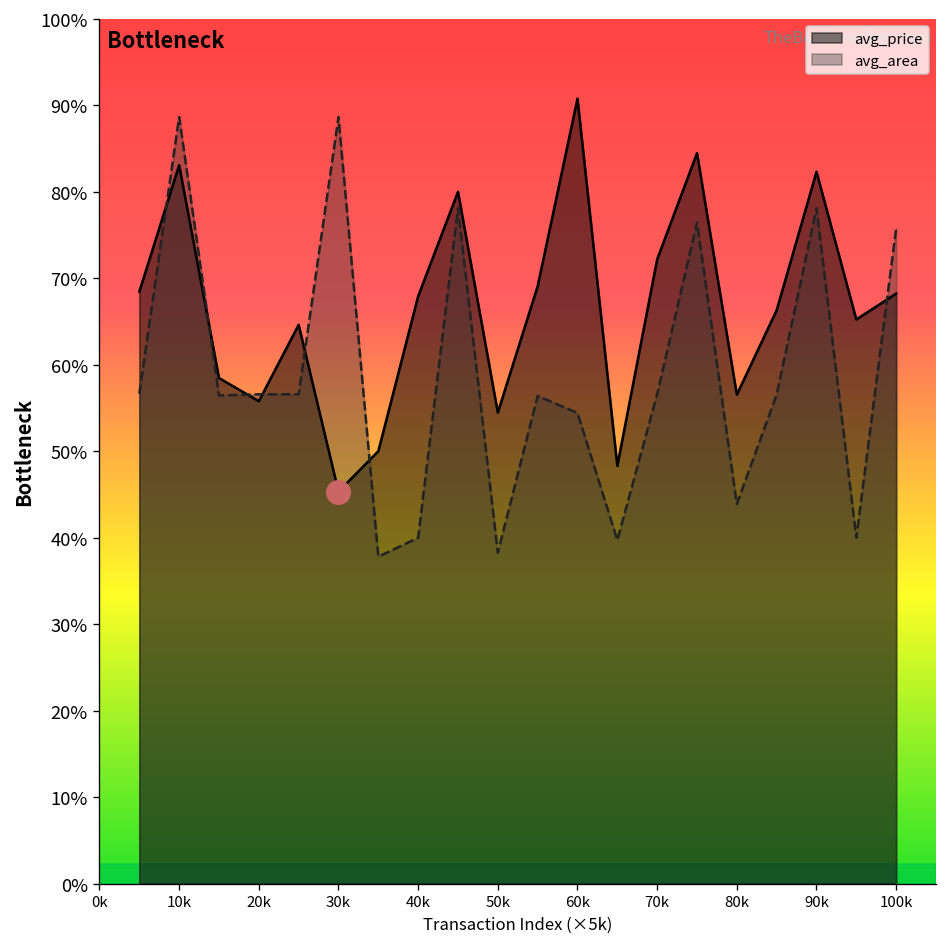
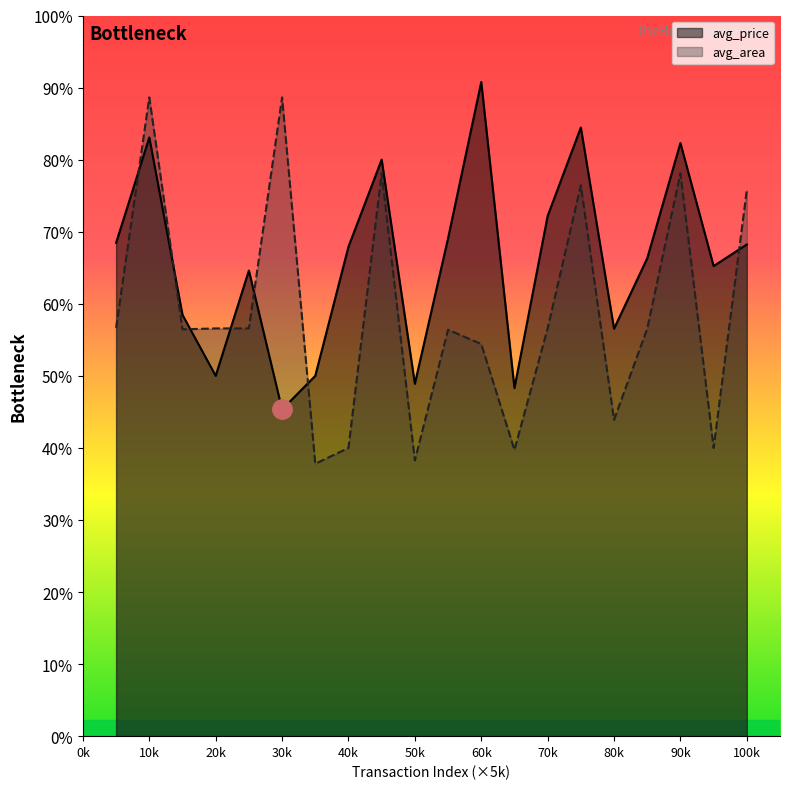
  {
    "avg_price": {
      "10k": "83%",
-     "20k": "56%",
+     "20k": "50%",
      "40k": "68%",
-     "50k": "54%",
+     "50k": "49%",
      "60k": "91%",
      "70k": "72%",
      "80k": "57%",
      "90k": "82%",
      "100k": "68%"
    },
    "avg_area": {
      "10k": "89%",
      "20k": "57%",
      "30k": "89%",
      "40k": "40%",
      "50k": "38%",
      "60k": "54%",
      "70k": "57%",
      "80k": "44%",
      "90k": "78%",
      "100k": "76%"
    }
  }
